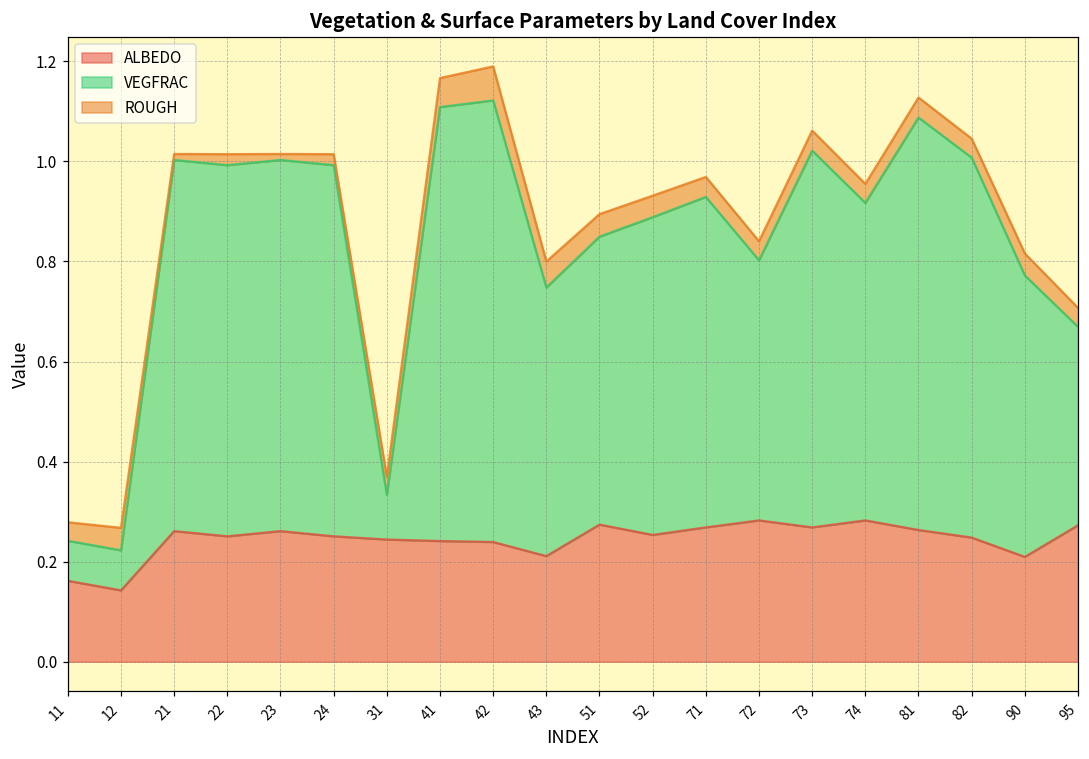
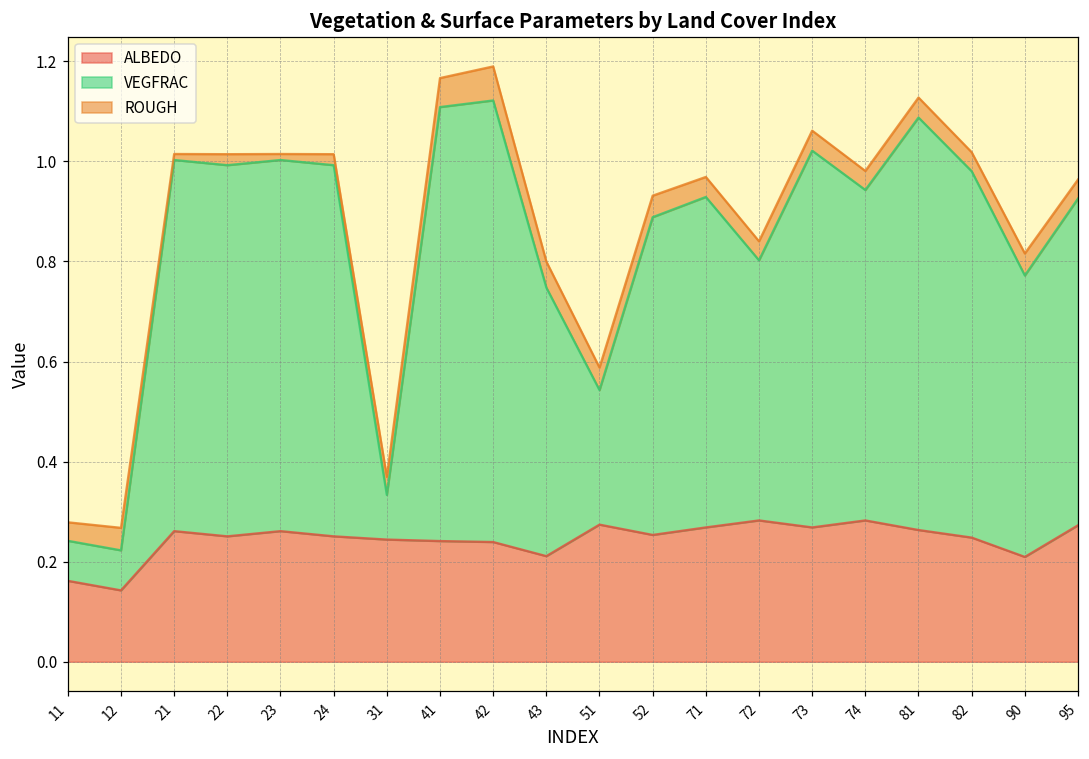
  {
    "VEGFRAC": {
      "11": 0.08,
      "12": 0.08,
      "21": 0.74,
      "22": 0.74,
      "23": 0.74,
      "24": 0.74,
      "31": 0.09,
      "41": 0.87,
      "42": 0.88,
      "43": 0.54,
-     "51": 0.58,
+     "51": 0.27,
      "52": 0.64,
      "71": 0.66,
      "72": 0.52,
      "73": 0.75,
-     "74": 0.63,
+     "74": 0.66,
      "81": 0.82,
-     "82": 0.76,
+     "82": 0.73,
      "90": 0.56,
-     "95": 0.40
+     "95": 0.65
    }
  }
